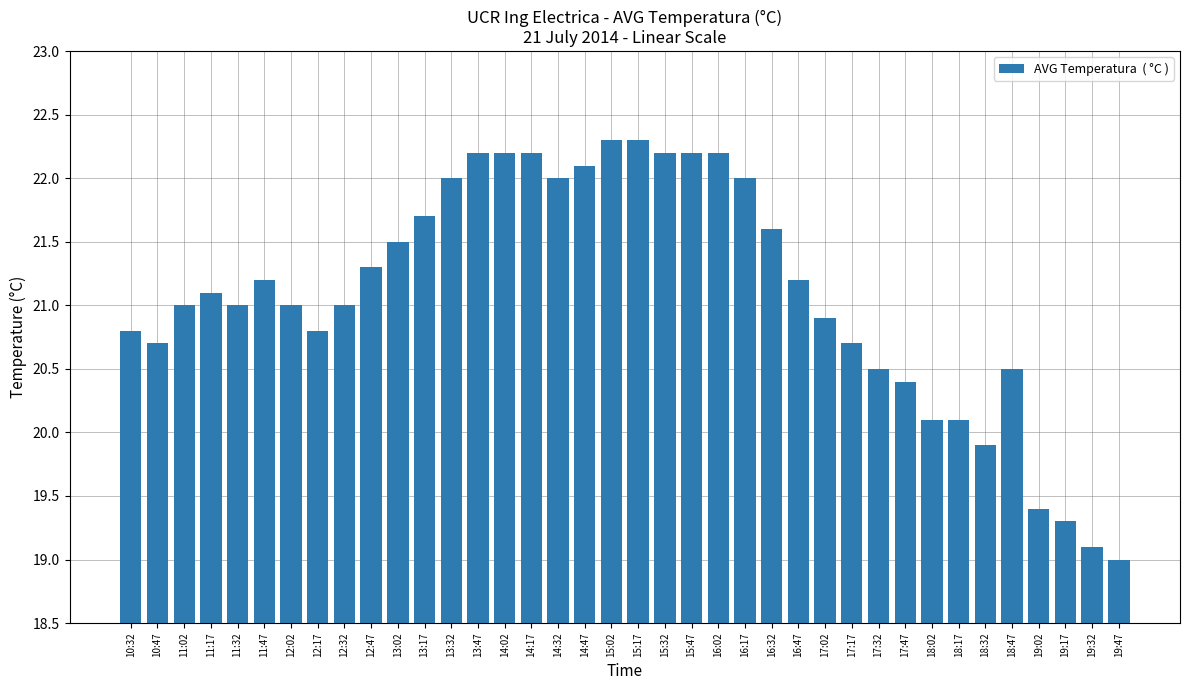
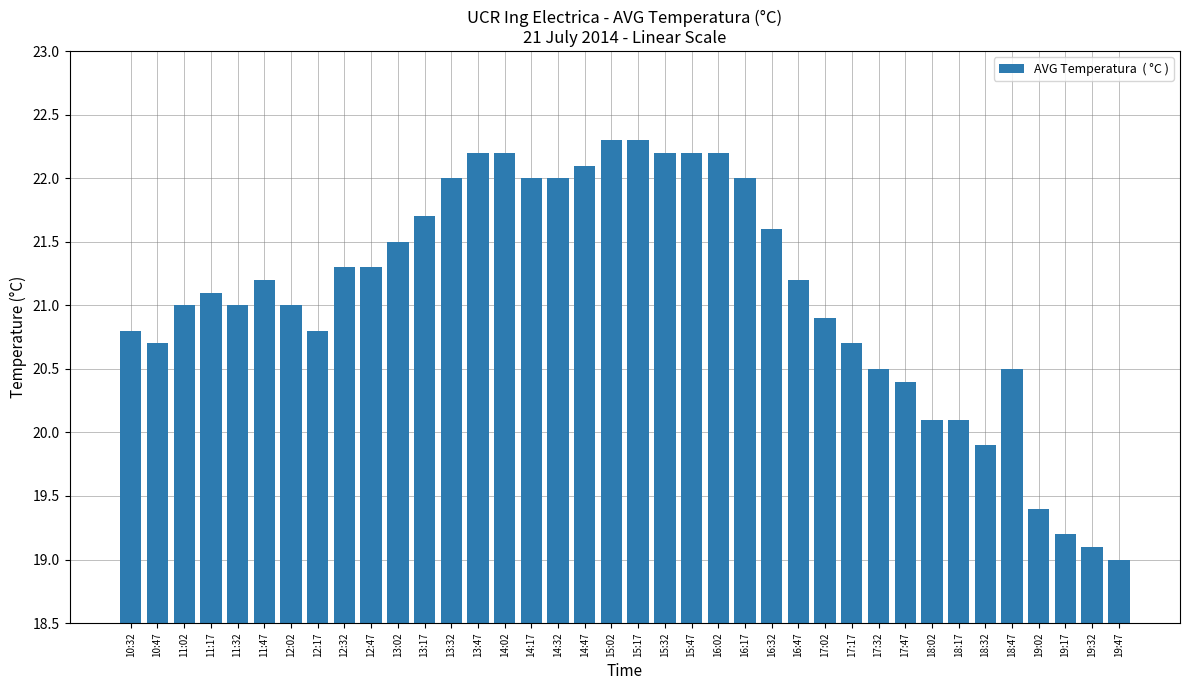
  {
    "10:32": 20.8,
    "10:47": 20.7,
    "11:02": 21.0,
    "11:17": 21.1,
    "11:32": 21.0,
    "11:47": 21.2,
    "12:02": 21.0,
    "12:17": 20.8,
-   "12:32": 21.0,
+   "12:32": 21.3,
    "12:47": 21.3,
    "13:02": 21.5,
    "13:17": 21.7,
    "13:32": 22.0,
    "13:47": 22.2,
    "14:02": 22.2,
-   "14:17": 22.2,
+   "14:17": 22.0,
    "14:32": 22.0,
    "14:47": 22.1,
    "15:02": 22.3,
    "15:17": 22.3,
    "15:32": 22.2,
    "15:47": 22.2,
    "16:02": 22.2,
    "16:17": 22.0,
    "16:32": 21.6,
    "16:47": 21.2,
    "17:02": 20.9,
    "17:17": 20.7,
    "17:32": 20.5,
    "17:47": 20.4,
    "18:02": 20.1,
    "18:17": 20.1,
    "18:32": 19.9,
    "18:47": 20.5,
    "19:02": 19.4,
-   "19:17": 19.3,
+   "19:17": 19.2,
    "19:32": 19.1,
    "19:47": 19.0
  }
